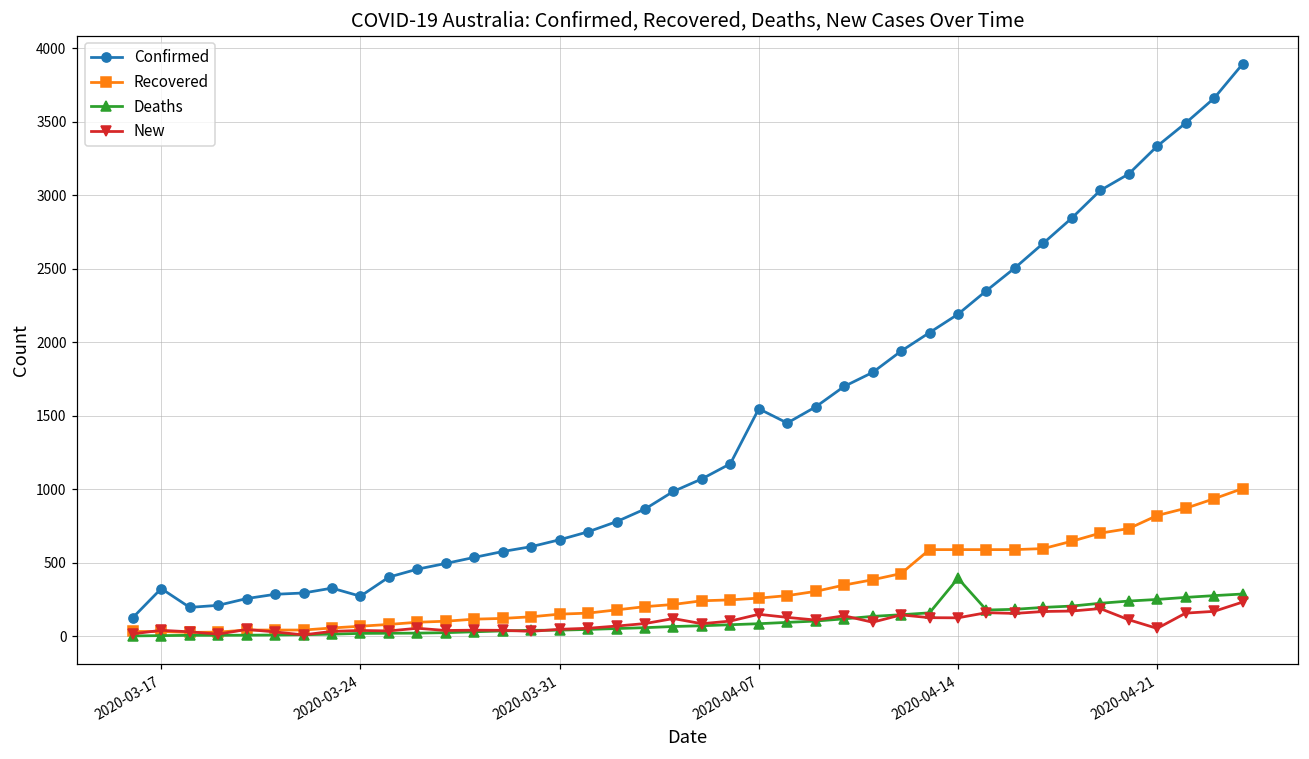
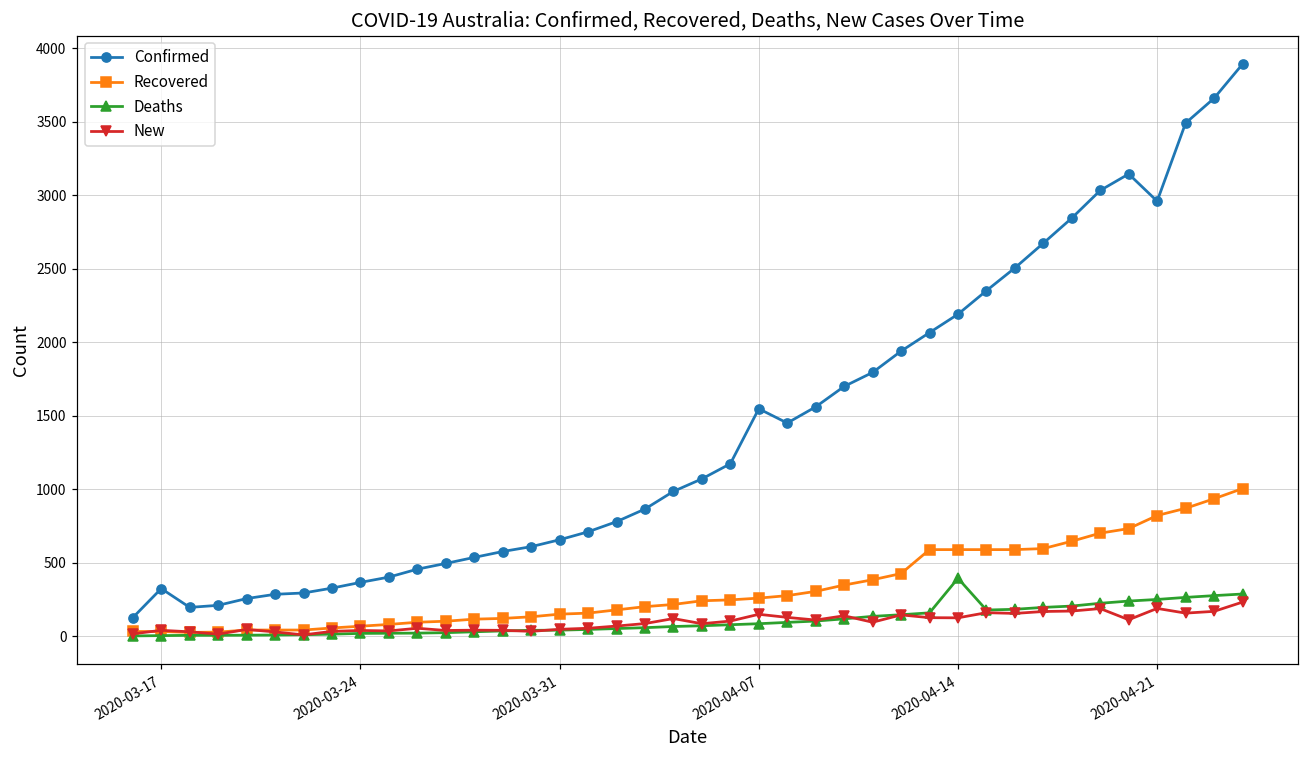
  {
    "Confirmed": {
      "2020-03-17": 320,
-     "2020-03-24": 270,
+     "2020-03-24": 370,
      "2020-03-31": 660,
      "2020-04-07": 1550,
      "2020-04-14": 2190,
-     "2020-04-21": 3330
+     "2020-04-21": 2960
    },
    "Recovered": {
      "2020-03-24": 70,
      "2020-03-31": 150,
      "2020-04-07": 260,
      "2020-04-14": 590,
      "2020-04-21": 820
    },
    "Deaths": {
      "2020-03-17": 0,
      "2020-03-24": 20,
      "2020-04-07": 90,
      "2020-04-14": 390,
      "2020-04-21": 250
    },
    "New": {
      "2020-03-24": 40,
      "2020-04-07": 150,
      "2020-04-14": 130,
-     "2020-04-21": 50
+     "2020-04-21": 190
    }
  }
